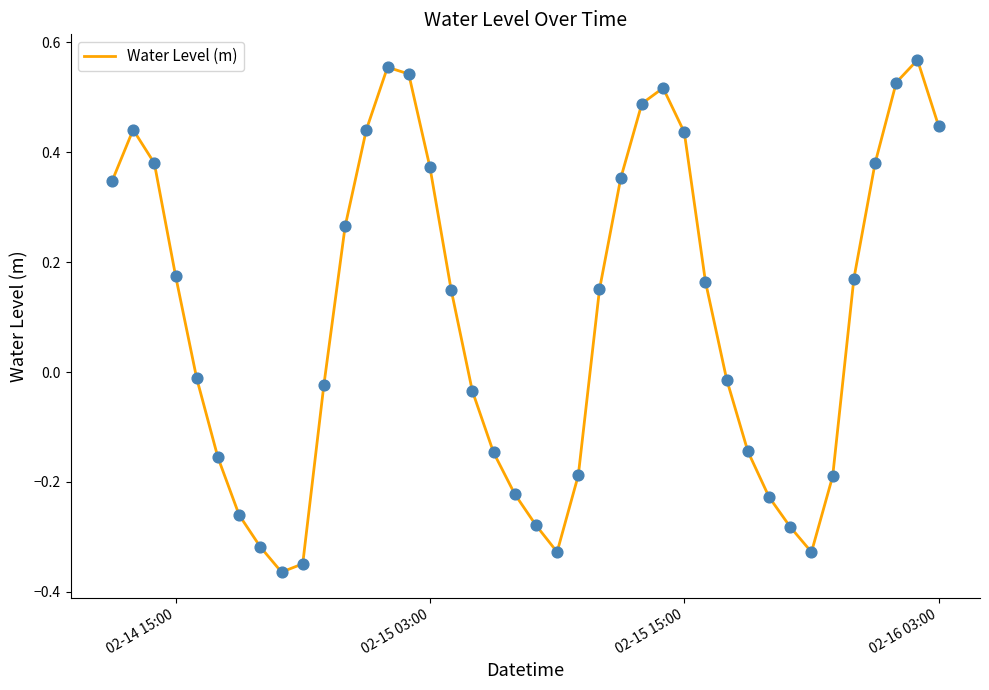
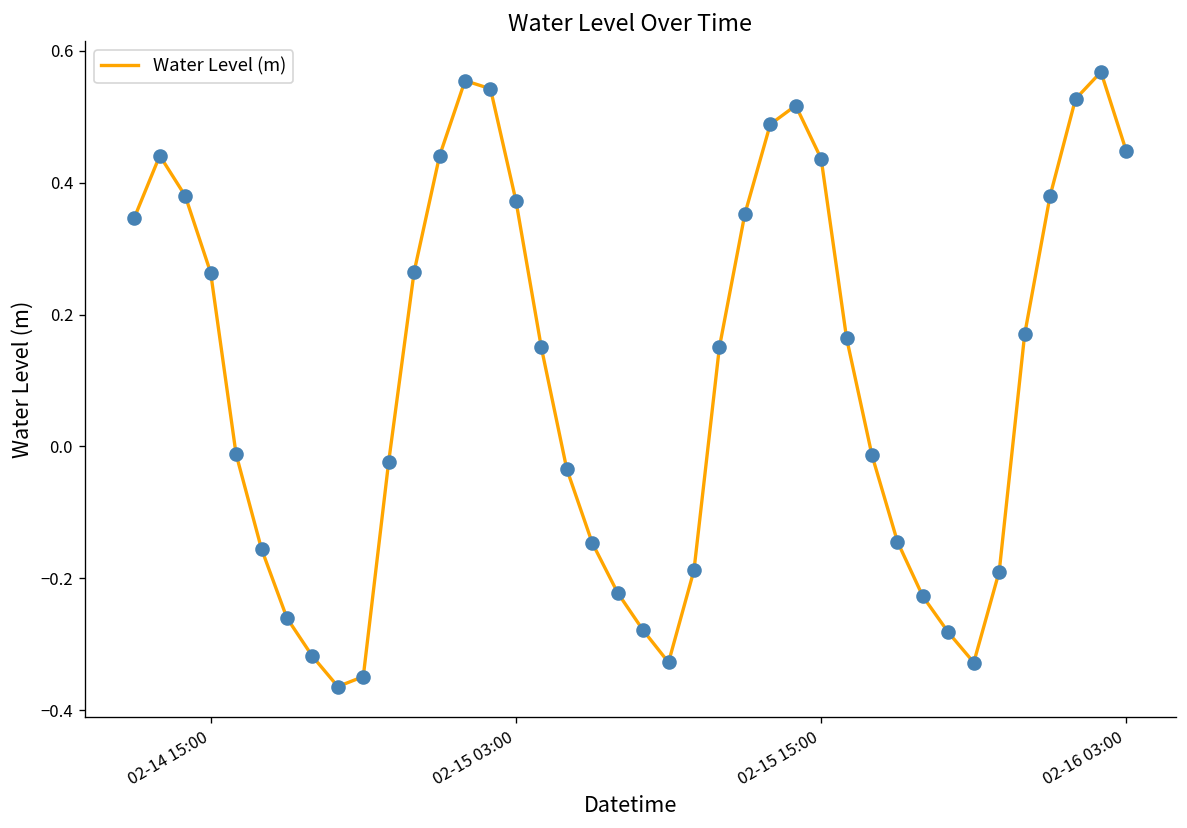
  {
-   "02-14 15:00": 0.18,
+   "02-14 15:00": 0.26,
    "02-15 03:00": 0.37,
    "02-15 15:00": 0.44,
    "02-16 03:00": 0.45
  }
